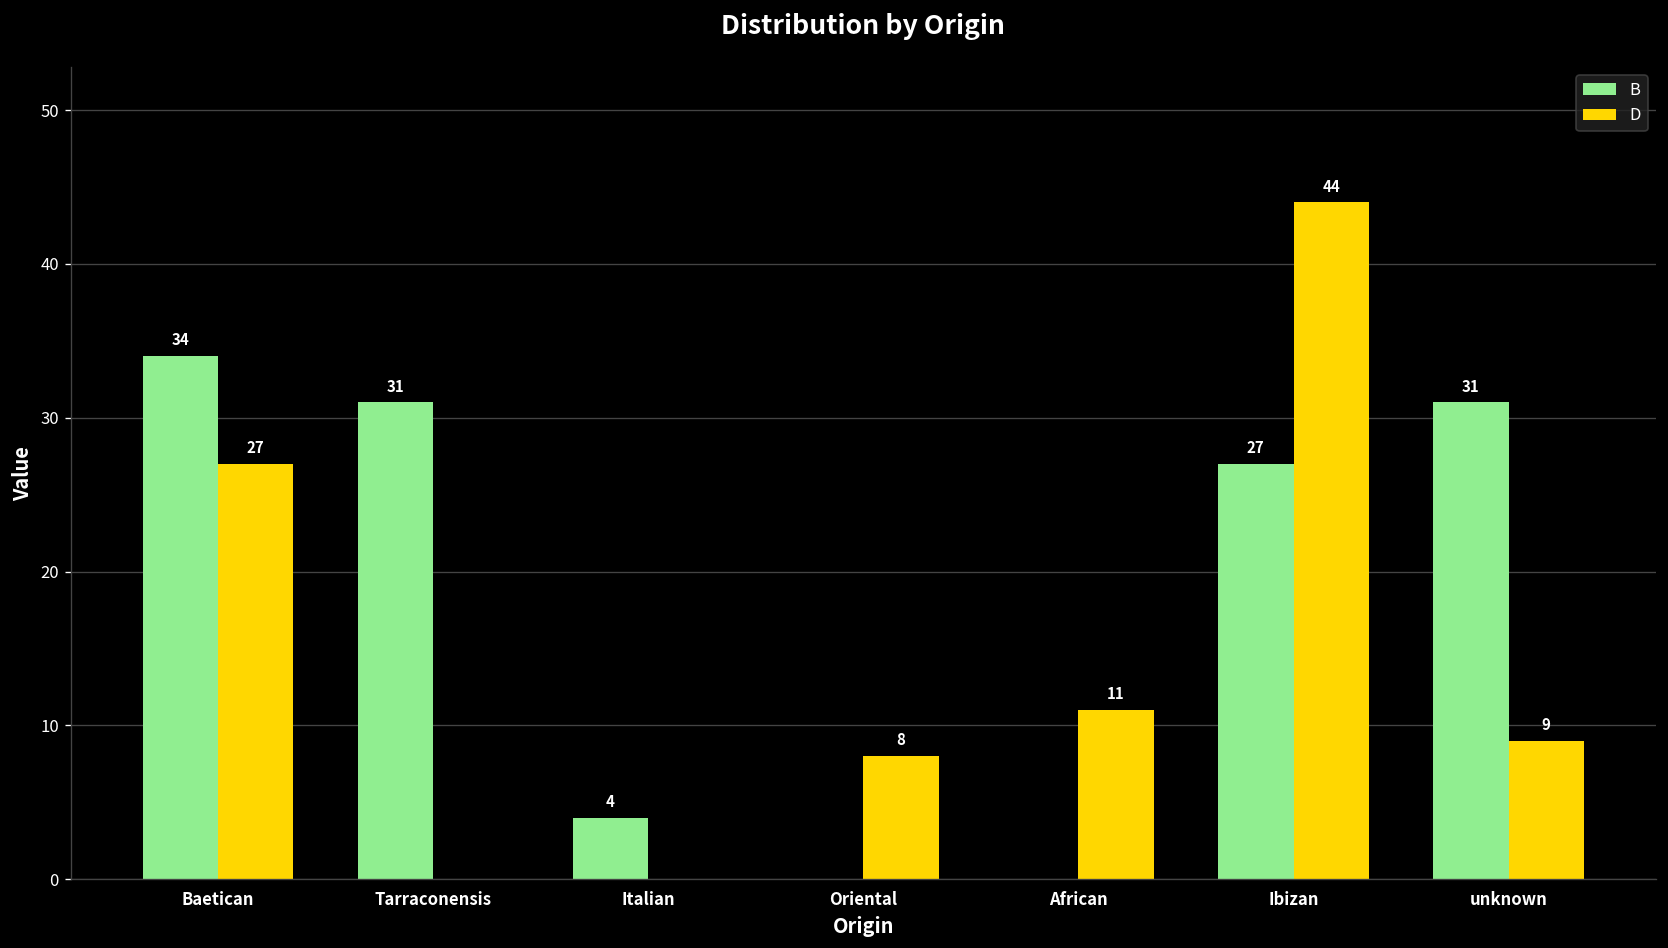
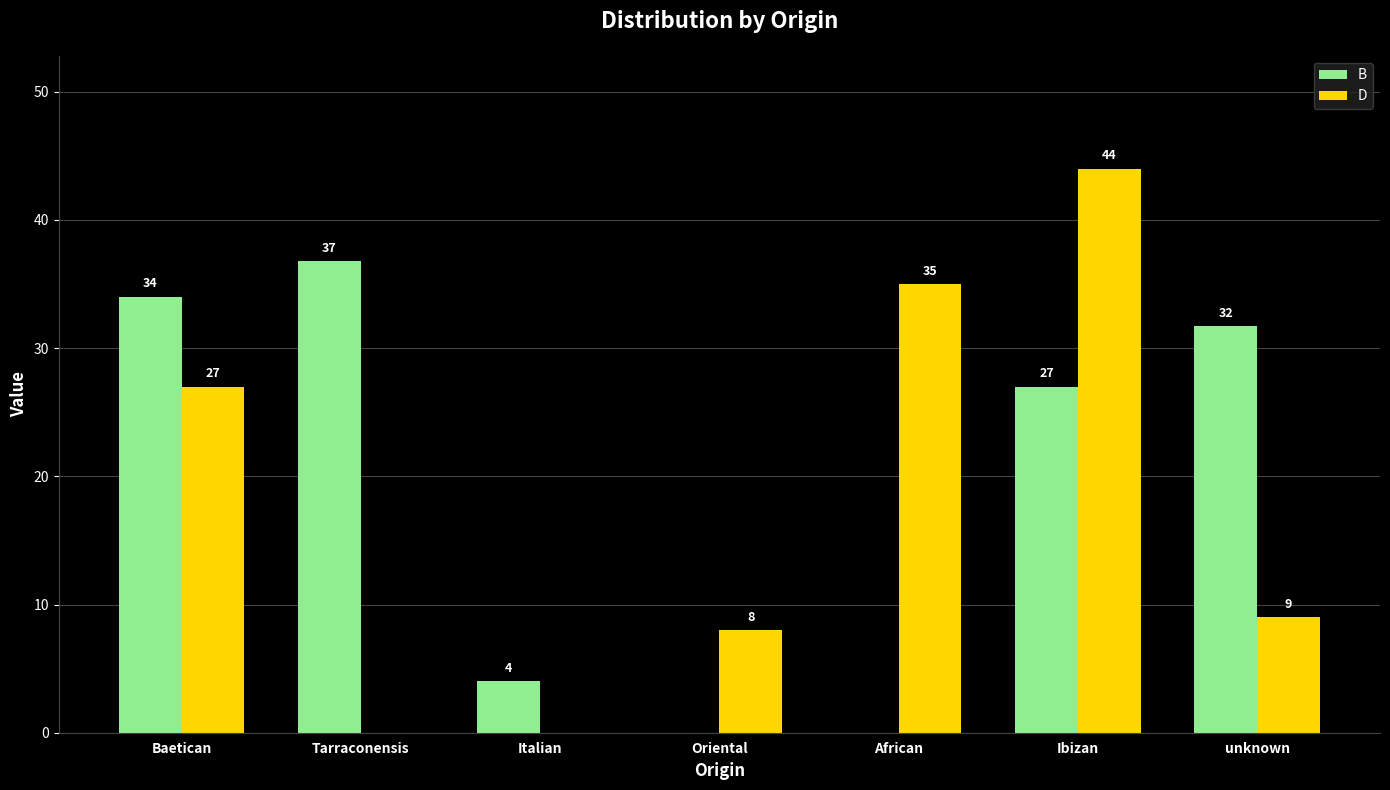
  {
    "B": {
      "Baetican": 34,
-     "Tarraconensis": 31,
+     "Tarraconensis": 37,
      "Italian": 4,
      "Ibizan": 27,
-     "unknown": 31
+     "unknown": 32
    },
    "D": {
      "Baetican": 27,
      "Oriental": 8,
-     "African": 11,
+     "African": 35,
      "Ibizan": 44,
      "unknown": 9
    }
  }
